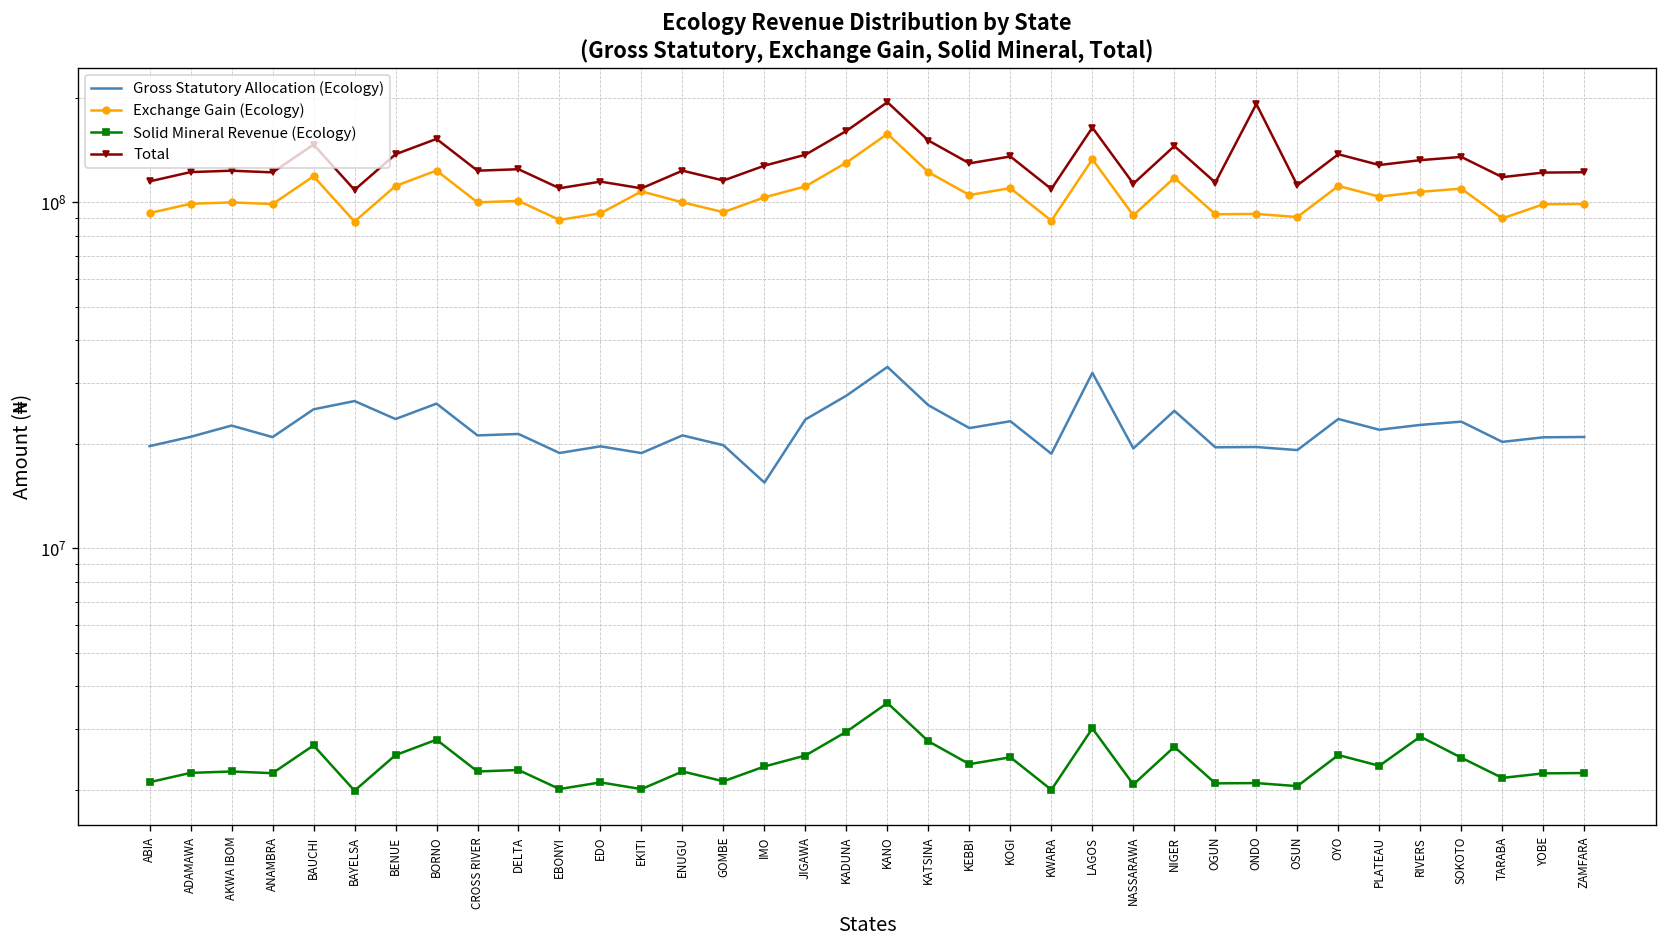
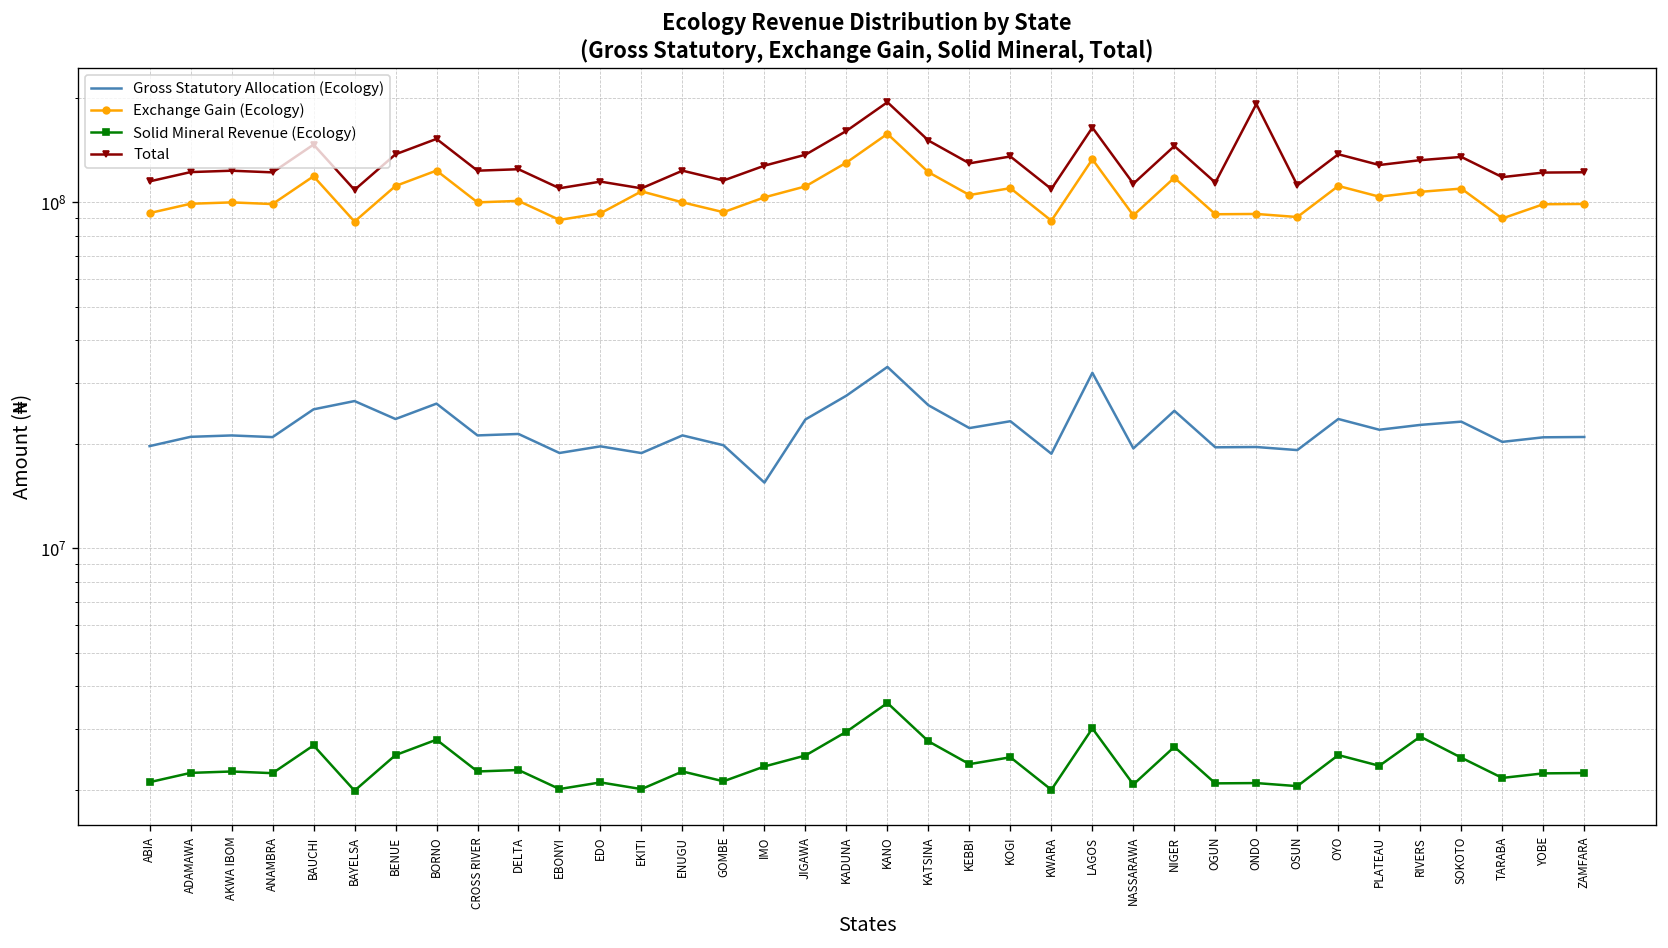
  {
    "Gross Statutory Allocation (Ecology)": {
      "ABIA": 20000000,
      "ADAMAWA": 21000000,
-     "AKWA IBOM": 23000000,
+     "AKWA IBOM": 21000000,
      "ANAMBRA": 21000000,
      "BAUCHI": 25000000,
      "BAYELSA": 27000000,
      "BENUE": 24000000,
      "BORNO": 26000000,
      "CROSS RIVER": 21000000,
      "DELTA": 21000000,
      "EBONYI": 19000000,
      "EDO": 20000000,
      "EKITI": 19000000,
      "ENUGU": 21000000,
      "GOMBE": 20000000,
      "IMO": 16000000,
      "JIGAWA": 24000000,
      "KADUNA": 28000000,
      "KANO": 33000000,
      "KATSINA": 26000000,
      "KEBBI": 22000000,
      "KOGI": 23000000,
      "KWARA": 19000000,
      "LAGOS": 32000000,
      "NASSARAWA": 19000000,
      "NIGER": 25000000,
      "OGUN": 20000000,
      "ONDO": 20000000,
      "OSUN": 19000000,
      "OYO": 24000000,
      "PLATEAU": 22000000,
      "RIVERS": 23000000,
      "SOKOTO": 23000000,
      "TARABA": 20000000,
      "YOBE": 21000000,
      "ZAMFARA": 21000000
    },
    "Exchange Gain (Ecology)": {
      "ABIA": 93000000,
      "ADAMAWA": 99000000,
      "AKWA IBOM": 100000000,
      "ANAMBRA": 99000000,
      "BAUCHI": 119000000,
      "BAYELSA": 88000000,
      "BENUE": 112000000,
      "BORNO": 124000000,
      "CROSS RIVER": 100000000,
      "DELTA": 101000000,
      "EBONYI": 89000000,
      "EDO": 93000000,
      "EKITI": 108000000,
      "ENUGU": 100000000,
      "GOMBE": 94000000,
      "IMO": 103000000,
      "JIGAWA": 111000000,
      "KADUNA": 130000000,
      "KANO": 160000000,
      "KATSINA": 122000000,
      "KEBBI": 105000000,
      "KOGI": 110000000,
      "KWARA": 89000000,
      "LAGOS": 130000000,
      "NASSARAWA": 92000000,
      "NIGER": 118000000,
      "OGUN": 92000000,
      "ONDO": 93000000,
      "OSUN": 91000000,
      "OYO": 112000000,
      "PLATEAU": 104000000,
      "RIVERS": 107000000,
      "SOKOTO": 110000000,
      "TARABA": 90000000,
      "YOBE": 99000000,
      "ZAMFARA": 99000000
    },
    "Solid Mineral Revenue (Ecology)": {
      "ABIA": 2100000,
      "ADAMAWA": 2200000,
      "AKWA IBOM": 2300000,
      "ANAMBRA": 2200000,
      "BAUCHI": 2700000,
      "BAYELSA": 2000000,
      "BENUE": 2500000,
      "BORNO": 2800000,
      "CROSS RIVER": 2300000,
      "DELTA": 2300000,
      "EBONYI": 2000000,
      "EDO": 2100000,
      "EKITI": 2000000,
      "ENUGU": 2300000,
      "GOMBE": 2100000,
      "IMO": 2300000,
      "JIGAWA": 2500000,
      "KADUNA": 3000000,
      "KANO": 3600000,
      "KATSINA": 2800000,
      "KEBBI": 2400000,
      "KOGI": 2500000,
      "KWARA": 2000000,
      "LAGOS": 3000000,
      "NASSARAWA": 2100000,
      "NIGER": 2700000,
      "OGUN": 2100000,
      "ONDO": 2100000,
      "OSUN": 2100000,
      "OYO": 2500000,
      "PLATEAU": 2400000,
      "RIVERS": 2900000,
      "SOKOTO": 2500000,
      "TARABA": 2200000,
      "YOBE": 2200000,
      "ZAMFARA": 2200000
    },
    "Total": {
      "ABIA": 115000000,
      "BAYELSA": 109000000,
      "BENUE": 140000000,
      "BORNO": 150000000,
      "CROSS RIVER": 124000000,
      "DELTA": 125000000,
      "EBONYI": 110000000,
      "EDO": 115000000,
      "EKITI": 110000000,
      "ENUGU": 124000000,
      "GOMBE": 116000000,
      "IMO": 130000000,
      "JIGAWA": 140000000,
      "KADUNA": 160000000,
      "KANO": 190000000,
      "KATSINA": 150000000,
      "KEBBI": 130000000,
      "KOGI": 140000000,
      "KWARA": 109000000,
      "LAGOS": 160000000,
      "NASSARAWA": 113000000,
      "NIGER": 150000000,
      "OGUN": 114000000,
      "ONDO": 190000000,
      "OSUN": 112000000,
      "OYO": 140000000,
      "PLATEAU": 130000000,
      "RIVERS": 130000000,
      "SOKOTO": 140000000,
      "TARABA": 118000000,
      "YOBE": 122000000,
      "ZAMFARA": 122000000
    }
  }
